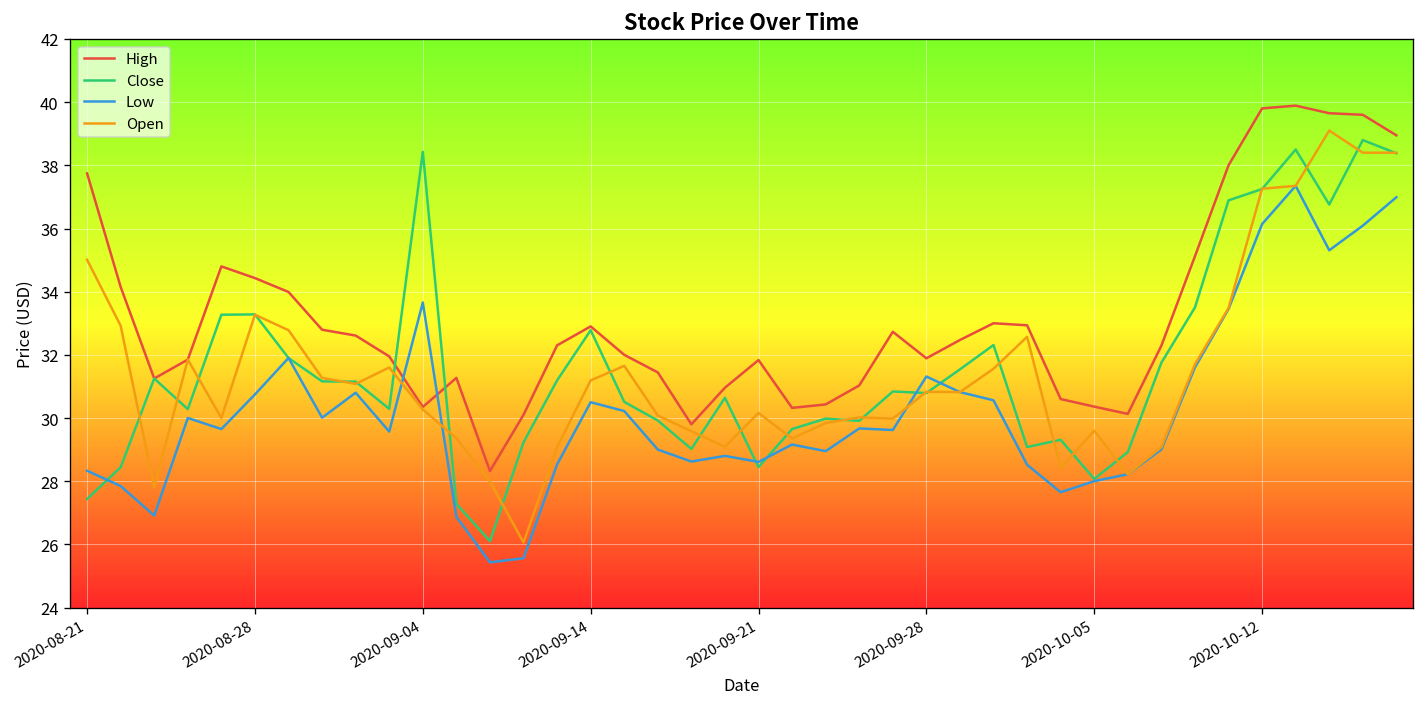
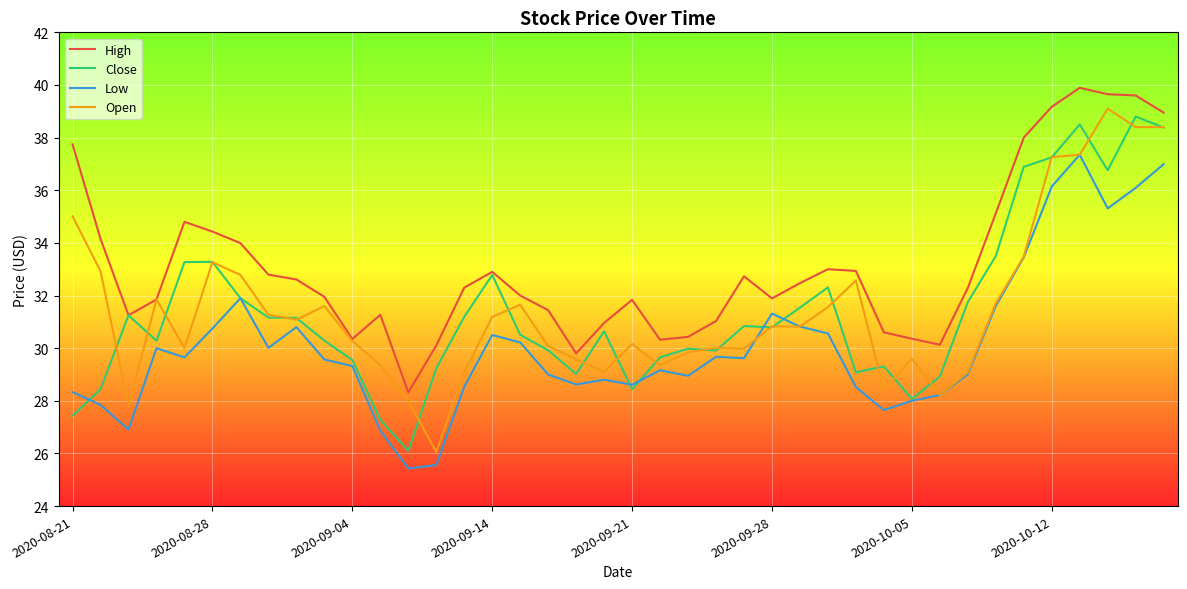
  {
    "High": {
      "2020-08-21": 37.7,
      "2020-08-28": 34.4,
      "2020-09-14": 32.9,
      "2020-09-21": 31.8,
      "2020-09-28": 31.9,
      "2020-10-05": 30.4,
-     "2020-10-12": 39.8
+     "2020-10-12": 39.2
    },
    "Close": {
      "2020-08-21": 27.4,
-     "2020-09-04": 38.4,
+     "2020-09-04": 29.5,
      "2020-09-14": 32.8,
      "2020-09-21": 28.4
    },
    "Low": {
      "2020-08-21": 28.3,
      "2020-08-28": 30.7,
-     "2020-09-04": 33.7,
+     "2020-09-04": 29.3,
      "2020-09-14": 30.5,
      "2020-09-21": 28.6,
      "2020-09-28": 31.3,
      "2020-10-12": 36.1
    },
    "Open": {
      "2020-08-21": 35.0,
      "2020-09-14": 31.2,
      "2020-09-21": 30.2,
      "2020-10-05": 29.6
    }
  }
